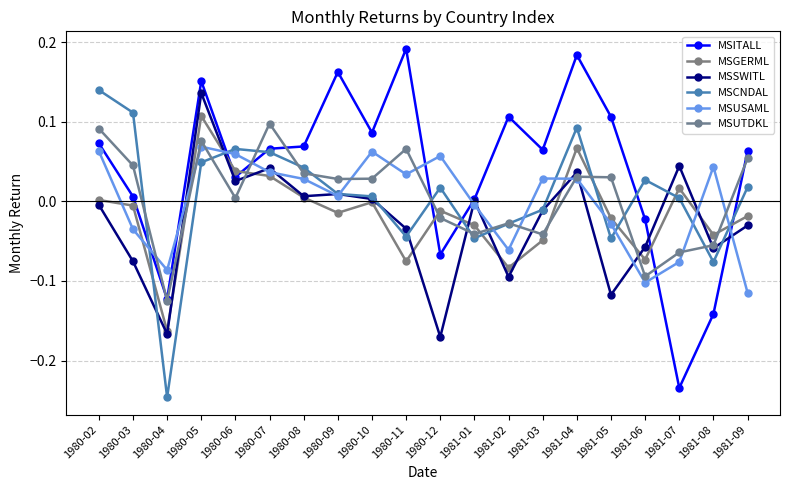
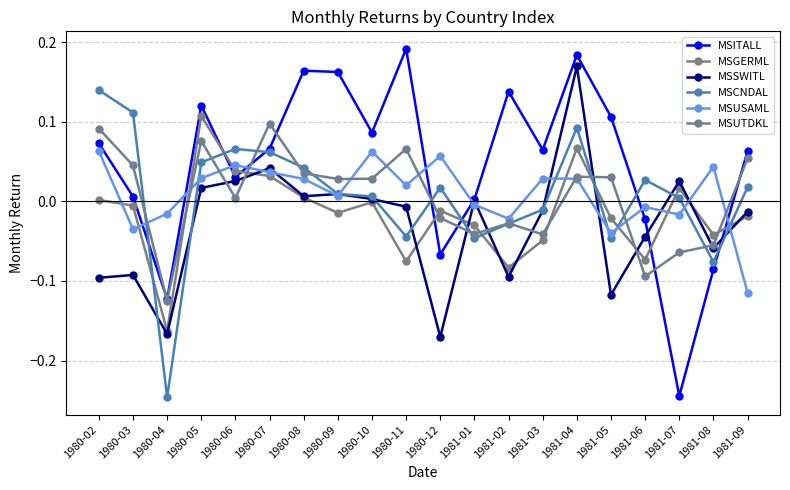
  {
    "MSITALL": {
      "1980-02": 0.07,
      "1980-03": 0.01,
-     "1980-05": 0.15,
+     "1980-05": 0.12,
      "1980-06": 0.03,
      "1980-07": 0.07,
-     "1980-08": 0.07,
+     "1980-08": 0.16,
      "1980-09": 0.16,
      "1980-10": 0.09,
      "1980-11": 0.19,
      "1980-12": -0.07,
-     "1981-02": 0.11,
+     "1981-02": 0.14,
      "1981-03": 0.06,
      "1981-04": 0.18,
      "1981-05": 0.11,
      "1981-06": -0.02,
-     "1981-07": -0.23,
-     "1981-08": -0.14,
+     "1981-07": -0.24,
+     "1981-08": -0.09,
      "1981-09": 0.06
    },
    "MSSWITL": {
-     "1980-02": 0.00,
-     "1980-03": -0.08,
+     "1980-02": -0.10,
+     "1980-03": -0.09,
      "1980-04": -0.17,
-     "1980-05": 0.14,
+     "1980-05": 0.02,
      "1980-06": 0.03,
      "1980-07": 0.04,
      "1980-10": 0.00,
-     "1980-11": -0.03,
+     "1980-11": -0.01,
      "1980-12": -0.17,
      "1981-02": -0.09,
-     "1981-04": 0.04,
+     "1981-04": 0.17,
      "1981-05": -0.12,
-     "1981-06": -0.06,
-     "1981-07": 0.04,
+     "1981-06": -0.04,
+     "1981-07": 0.03,
      "1981-08": -0.06,
-     "1981-09": -0.03
+     "1981-09": -0.01
    },
    "MSUSAML": {
      "1980-02": 0.06,
      "1980-03": -0.04,
-     "1980-04": -0.09,
-     "1980-05": 0.07,
-     "1980-06": 0.06,
+     "1980-04": -0.02,
+     "1980-05": 0.03,
+     "1980-06": 0.05,
      "1980-07": 0.04,
      "1980-08": 0.03,
      "1980-10": 0.06,
-     "1980-11": 0.03,
+     "1980-11": 0.02,
      "1980-12": 0.06,
      "1981-01": 0.00,
-     "1981-02": -0.06,
+     "1981-02": -0.02,
      "1981-03": 0.03,
-     "1981-05": -0.03,
-     "1981-06": -0.10,
-     "1981-07": -0.08,
+     "1981-05": -0.04,
+     "1981-06": -0.01,
+     "1981-07": -0.02,
      "1981-08": 0.04,
      "1981-09": -0.11
    }
  }
